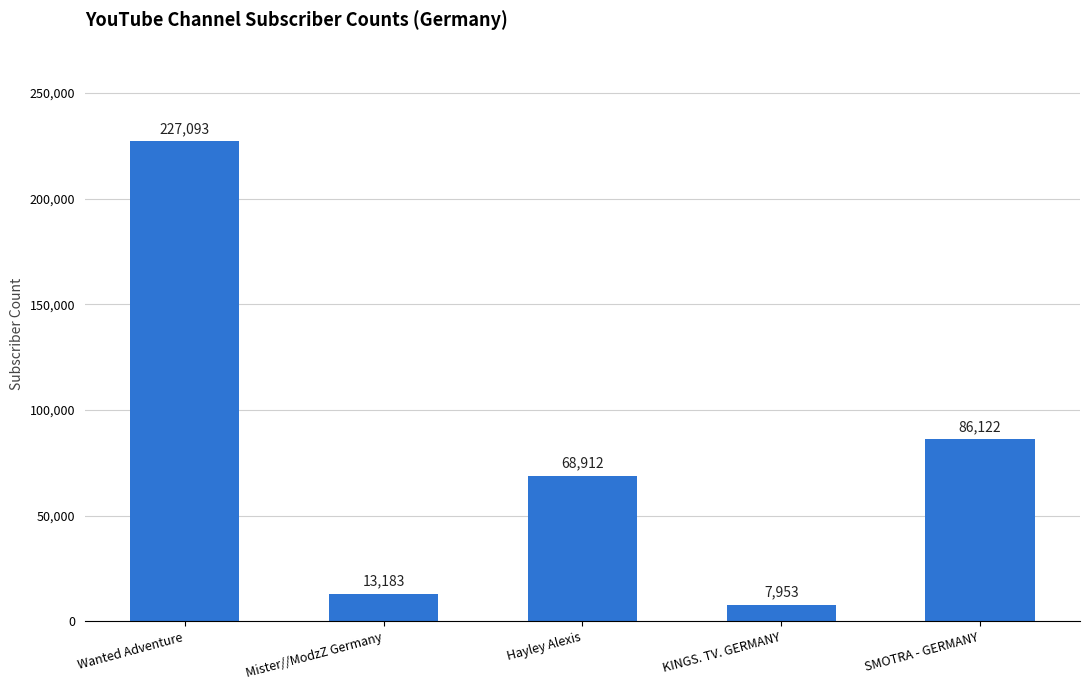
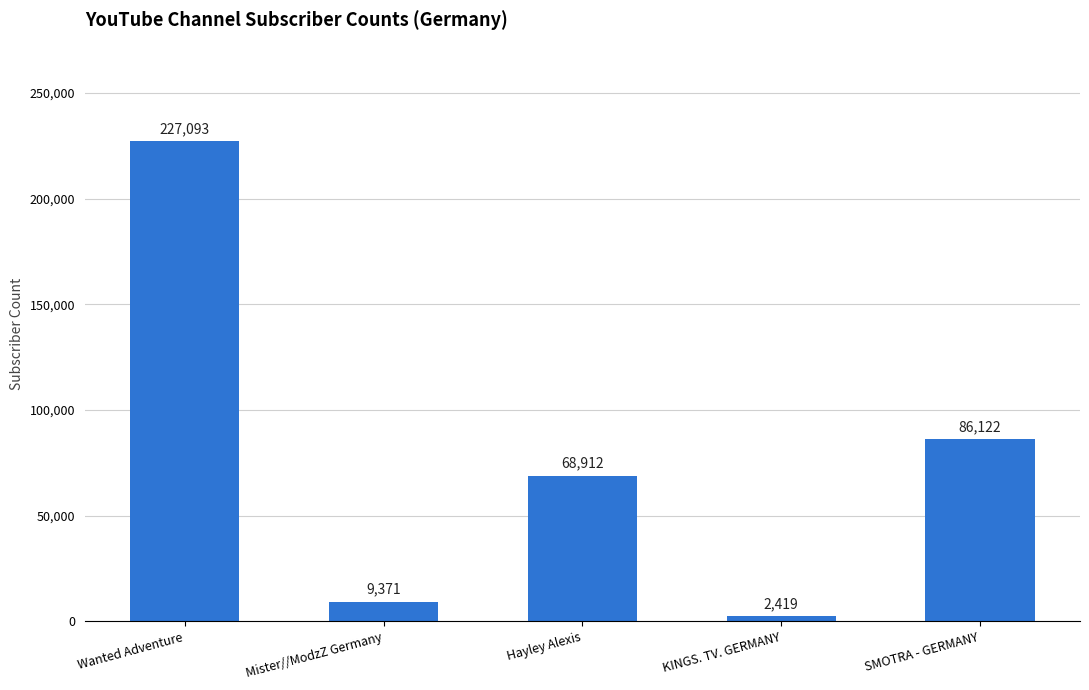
  {
    "Wanted Adventure": "227,093",
-   "Mister//ModzZ Germany": "13,183",
+   "Mister//ModzZ Germany": "9,371",
    "Hayley Alexis": "68,912",
-   "KINGS. TV. GERMANY": "7,953",
+   "KINGS. TV. GERMANY": "2,419",
    "SMOTRA - GERMANY": "86,122"
  }
